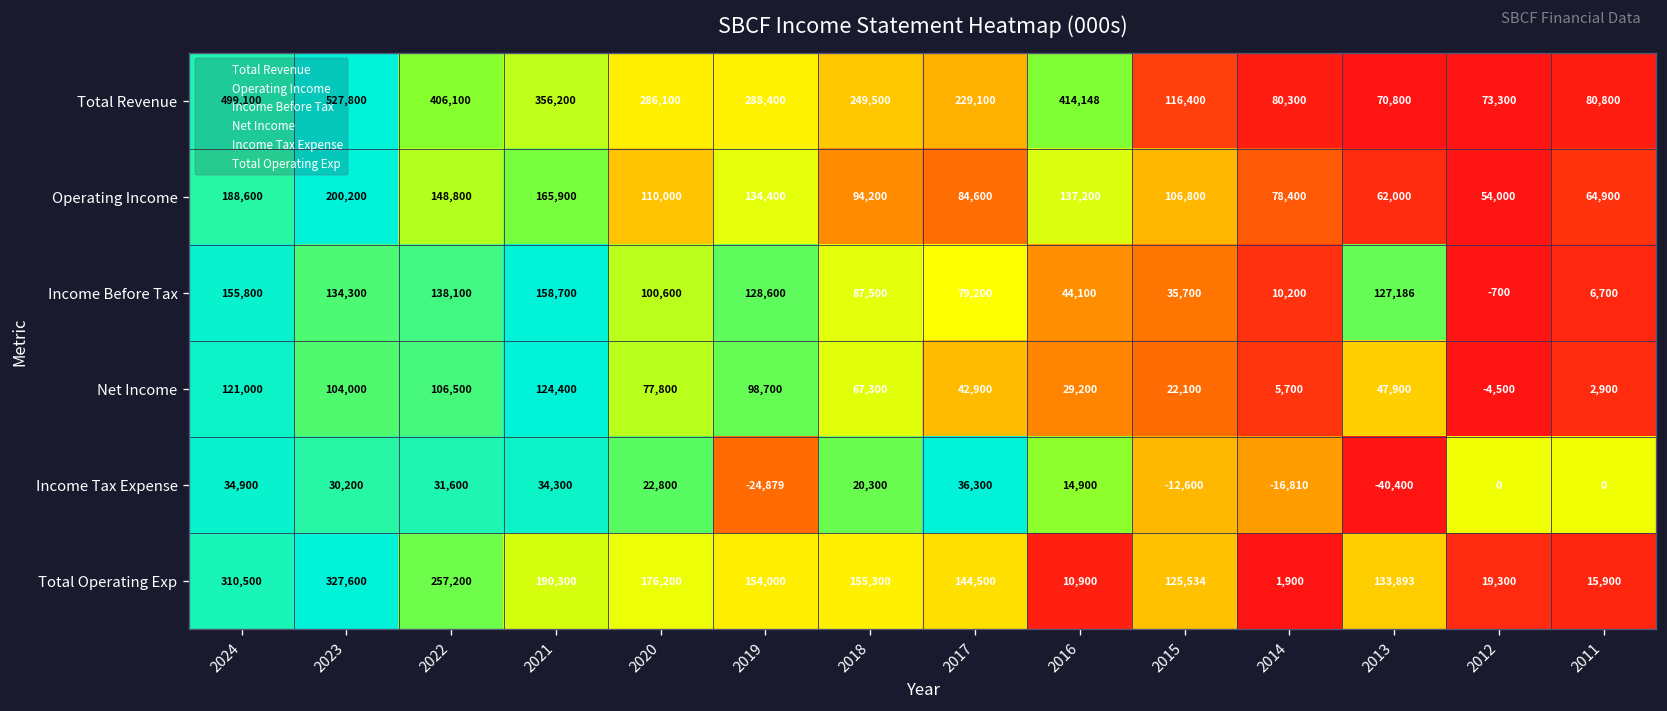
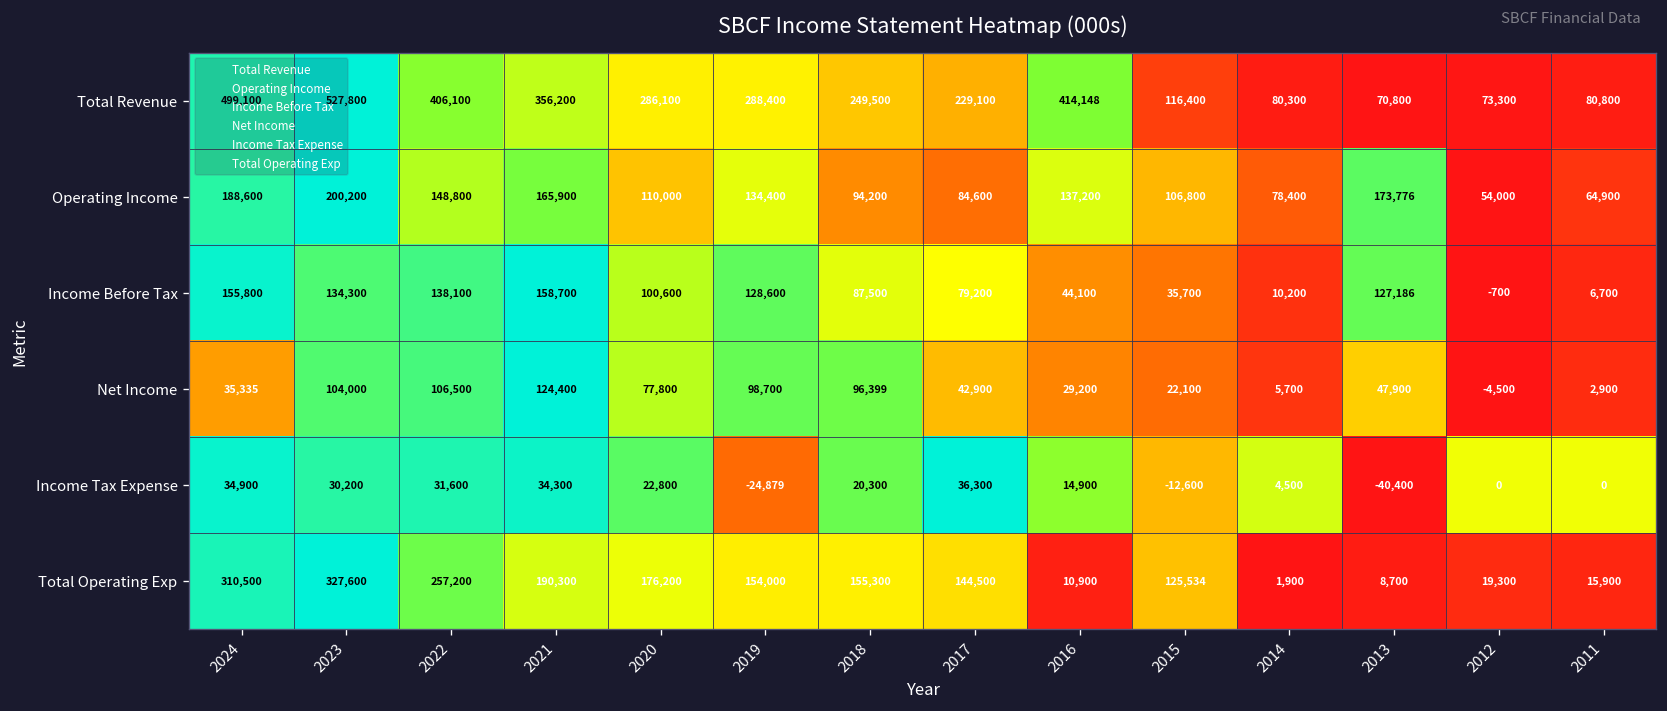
  {
    "Total Revenue": {
      "2022": "406,100",
      "2021": "356,200",
      "2020": "286,100",
      "2019": "288,400",
      "2018": "249,500",
      "2017": "229,100",
      "2016": "414,148",
      "2015": "116,400",
      "2014": "80,300",
      "2013": "70,800",
      "2012": "73,300",
      "2011": "80,800"
    },
    "Operating Income": {
      "2024": "188,600",
      "2023": "200,200",
      "2022": "148,800",
      "2021": "165,900",
      "2020": "110,000",
      "2019": "134,400",
      "2018": "94,200",
      "2017": "84,600",
      "2016": "137,200",
      "2015": "106,800",
      "2014": "78,400",
-     "2013": "62,000",
+     "2013": "173,776",
      "2012": "54,000",
      "2011": "64,900"
    },
    "Income Before Tax": {
      "2024": "155,800",
      "2023": "134,300",
      "2022": "138,100",
      "2021": "158,700",
      "2020": "100,600",
      "2019": "128,600",
      "2018": "87,500",
      "2017": "79,200",
      "2016": "44,100",
      "2015": "35,700",
      "2014": "10,200",
      "2013": "127,186",
      "2012": "-700",
      "2011": "6,700"
    },
    "Net Income": {
-     "2024": "121,000",
+     "2024": "35,335",
      "2023": "104,000",
      "2022": "106,500",
      "2021": "124,400",
      "2020": "77,800",
      "2019": "98,700",
-     "2018": "67,300",
+     "2018": "96,399",
      "2017": "42,900",
      "2016": "29,200",
      "2015": "22,100",
      "2014": "5,700",
      "2013": "47,900",
      "2012": "-4,500",
      "2011": "2,900"
    },
    "Income Tax Expense": {
      "2024": "34,900",
      "2023": "30,200",
      "2022": "31,600",
      "2021": "34,300",
      "2020": "22,800",
      "2019": "-24,879",
      "2018": "20,300",
      "2017": "36,300",
      "2016": "14,900",
      "2015": "-12,600",
-     "2014": "-16,810",
+     "2014": "4,500",
      "2013": "-40,400",
      "2012": "0",
      "2011": "0"
    },
    "Total Operating Exp": {
      "2024": "310,500",
      "2023": "327,600",
      "2022": "257,200",
      "2021": "190,300",
      "2020": "176,200",
      "2019": "154,000",
      "2018": "155,300",
      "2017": "144,500",
      "2016": "10,900",
      "2015": "125,534",
      "2014": "1,900",
-     "2013": "133,893",
+     "2013": "8,700",
      "2012": "19,300",
      "2011": "15,900"
    }
  }
